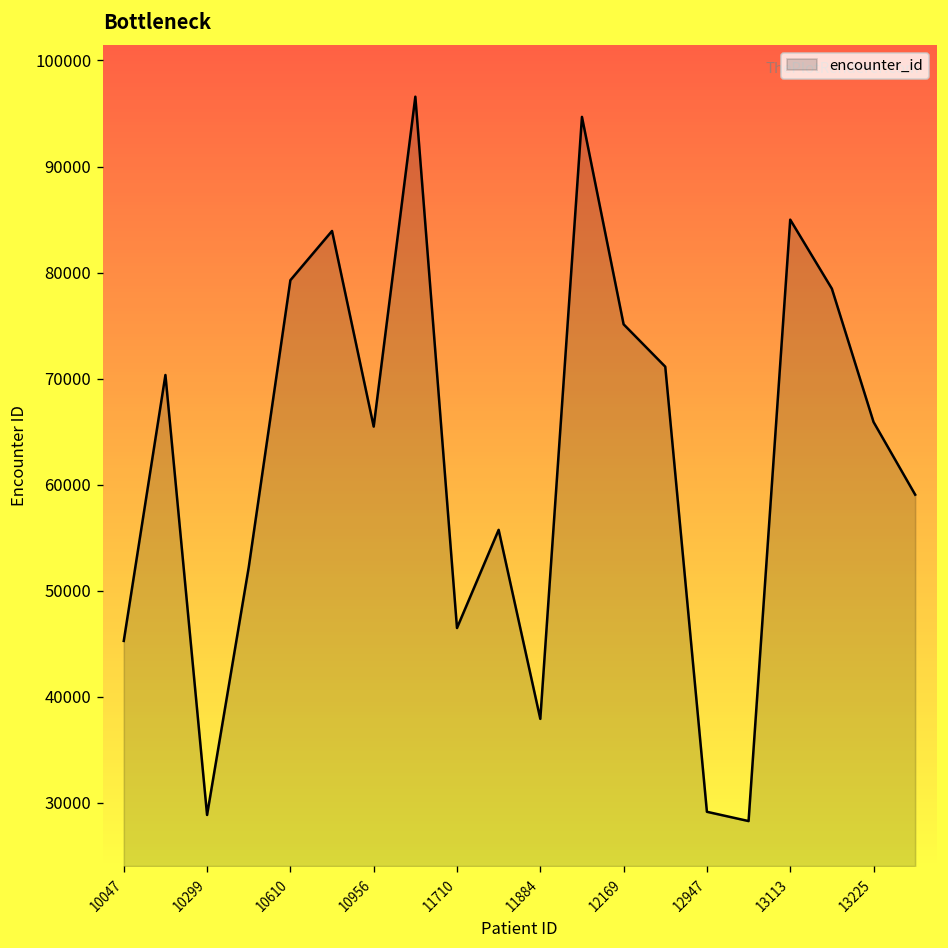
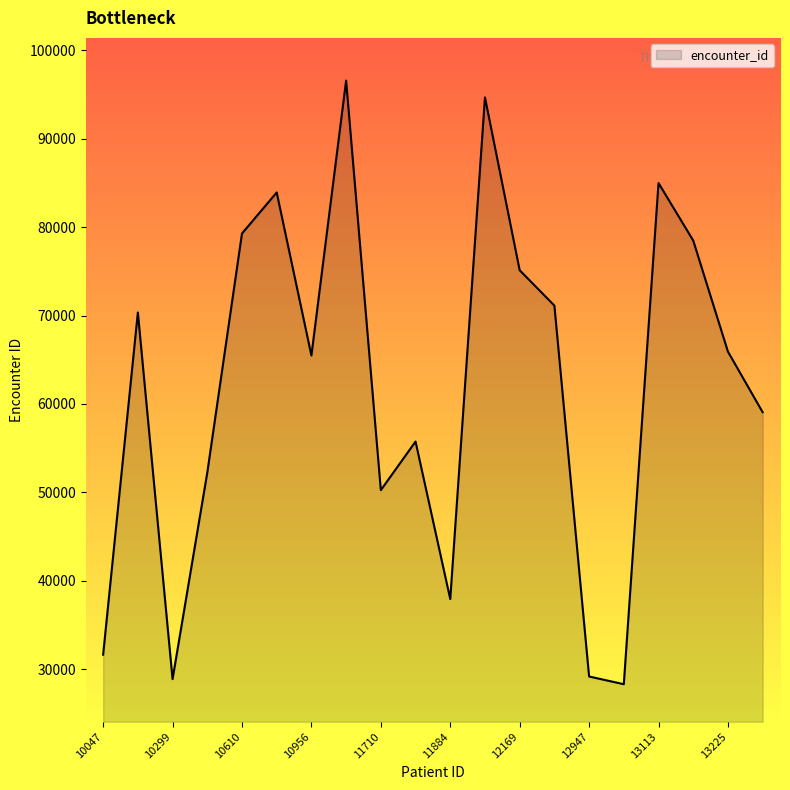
  {
-   "10047": 45000,
+   "10047": 32000,
    "10299": 29000,
    "10610": 79000,
    "10956": 65000,
-   "11710": 46000,
+   "11710": 50000,
    "11884": 38000,
    "12169": 75000,
    "12947": 29000,
    "13113": 85000,
    "13225": 66000
  }
